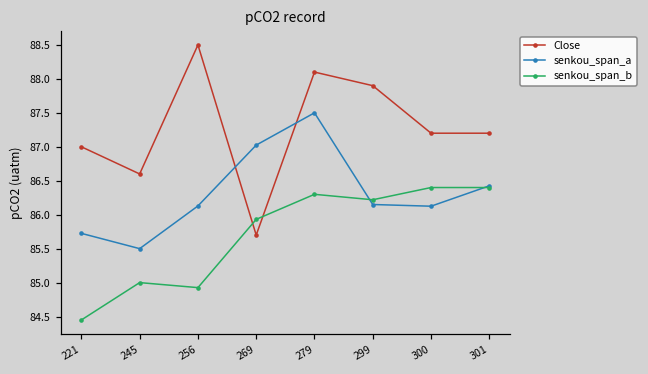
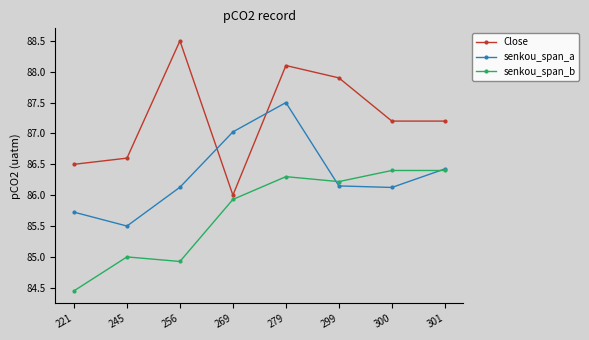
  {
    "Close": {
-     "221": 87.0,
+     "221": 86.5,
      "245": 86.6,
      "256": 88.5,
-     "269": 85.7,
+     "269": 86.0,
      "279": 88.1,
      "299": 87.9,
      "300": 87.2,
      "301": 87.2
    },
    "senkou_span_a": {
      "221": 85.7,
      "245": 85.5,
      "256": 86.1,
      "269": 87.0,
      "279": 87.5,
      "299": 86.1,
      "300": 86.1
    },
    "senkou_span_b": {
      "221": 84.5,
      "245": 85.0,
      "256": 84.9,
      "269": 85.9,
      "279": 86.3,
      "299": 86.2,
      "300": 86.4
    }
  }
